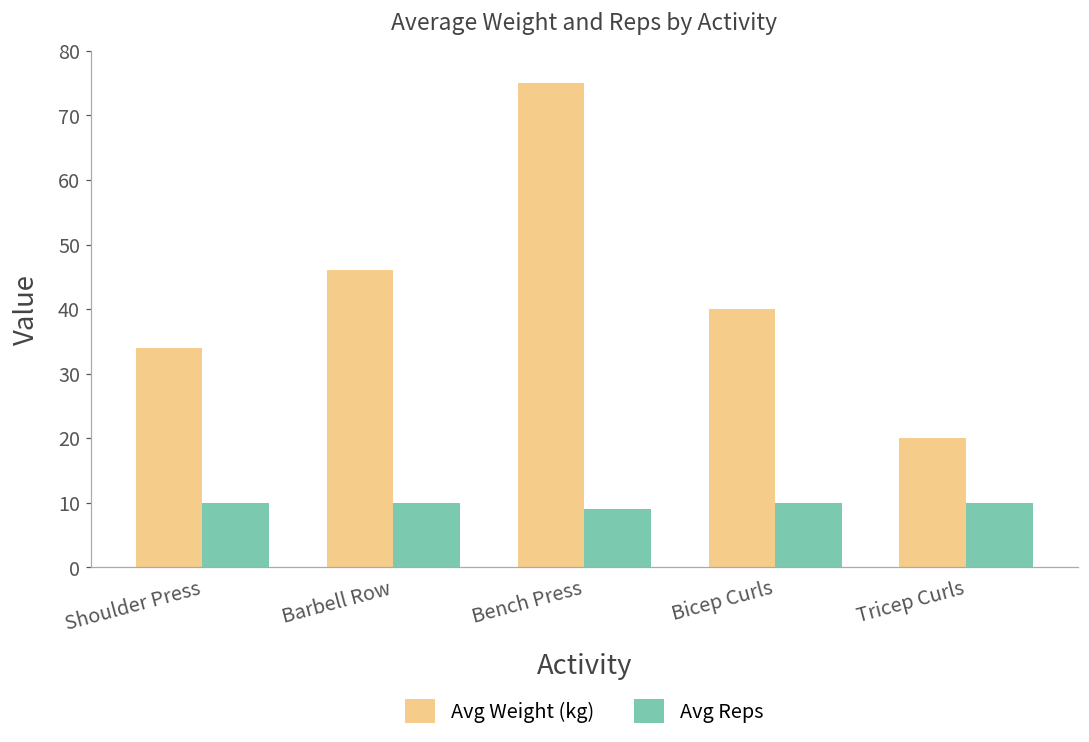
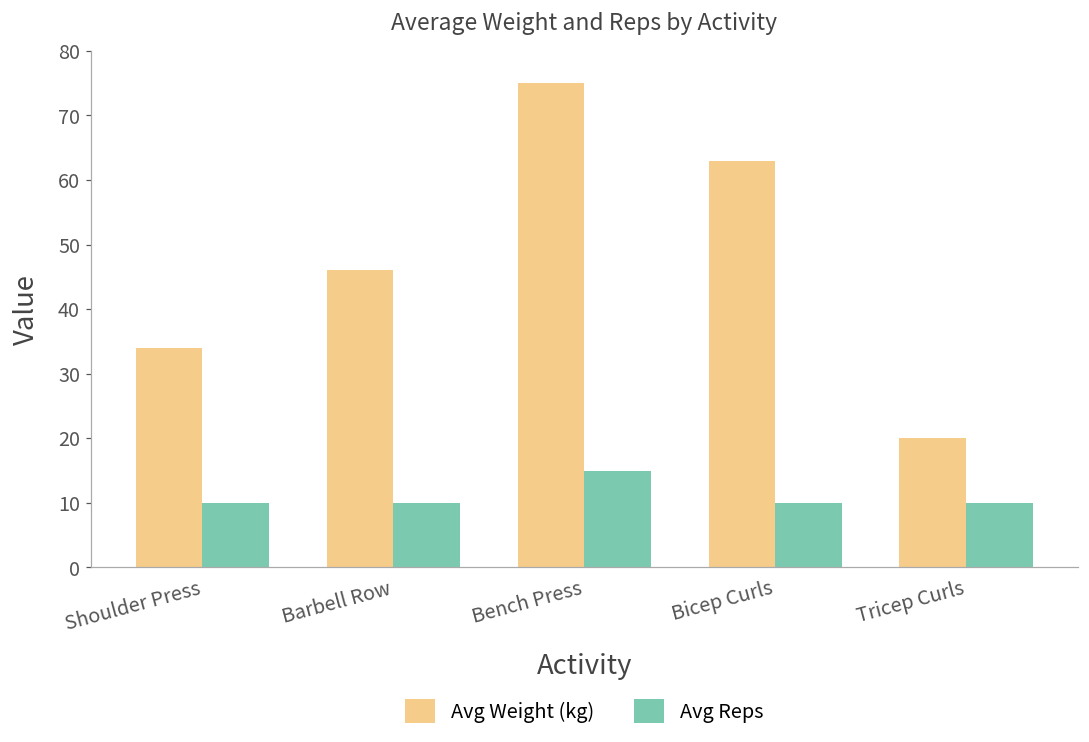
  {
    "Avg Weight (kg)": {
      "Shoulder Press": 34,
      "Barbell Row": 46,
      "Bench Press": 75,
-     "Bicep Curls": 40,
+     "Bicep Curls": 63,
      "Tricep Curls": 20
    },
    "Avg Reps": {
      "Shoulder Press": 10,
      "Barbell Row": 10,
-     "Bench Press": 9,
+     "Bench Press": 15,
      "Bicep Curls": 10,
      "Tricep Curls": 10
    }
  }
